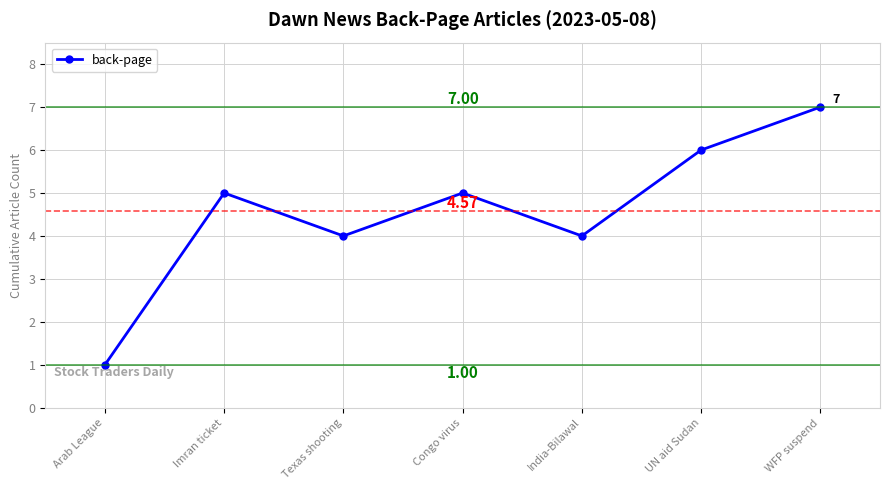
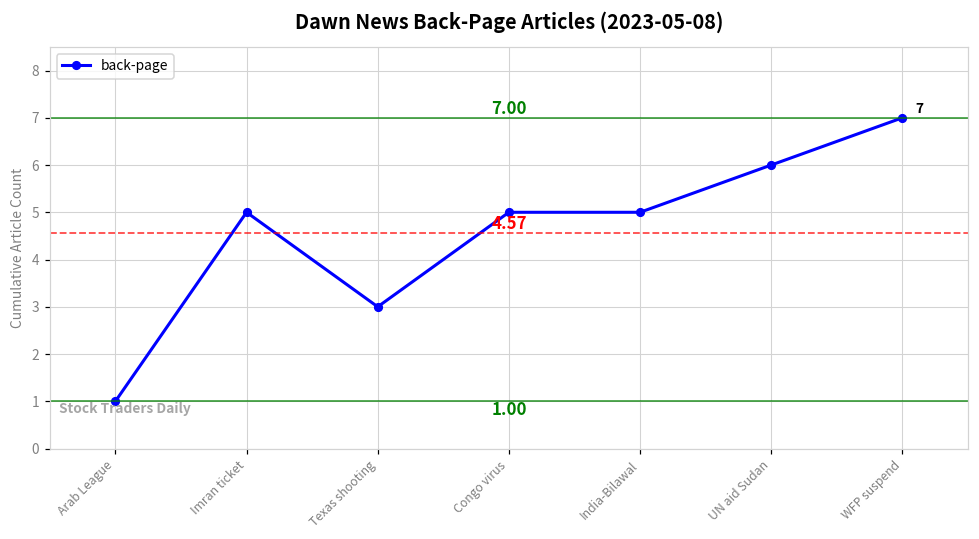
  {
    "Arab League": 1,
    "Imran ticket": 5,
-   "Texas shooting": 4,
-   "India-Bilawal": 4,
+   "Texas shooting": 3,
+   "India-Bilawal": 5,
    "UN aid Sudan": 6
  }
